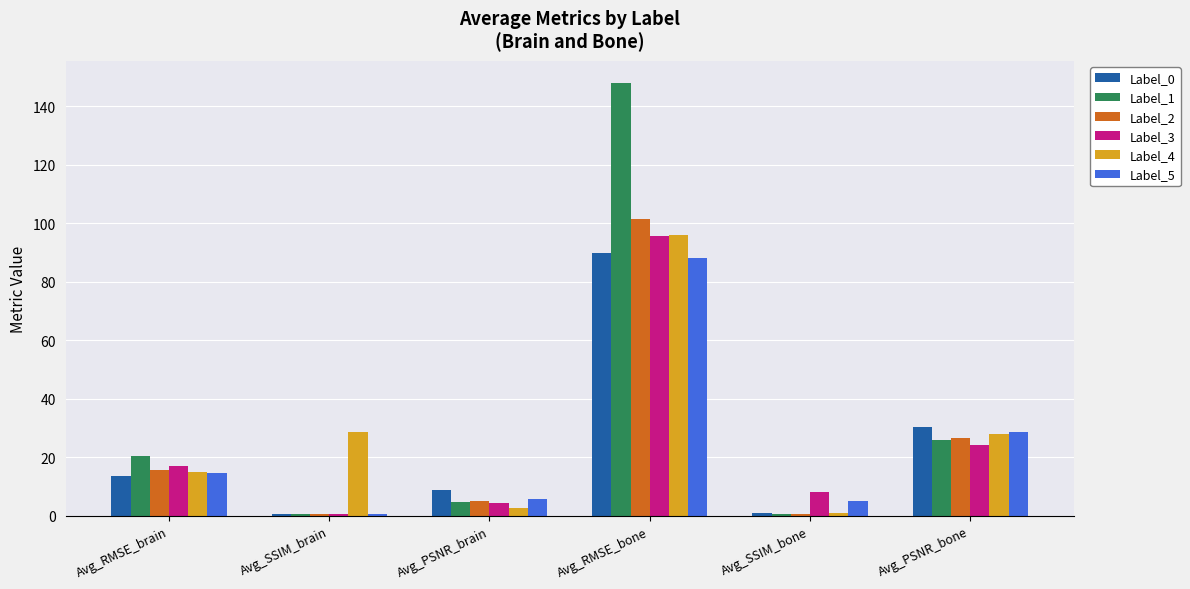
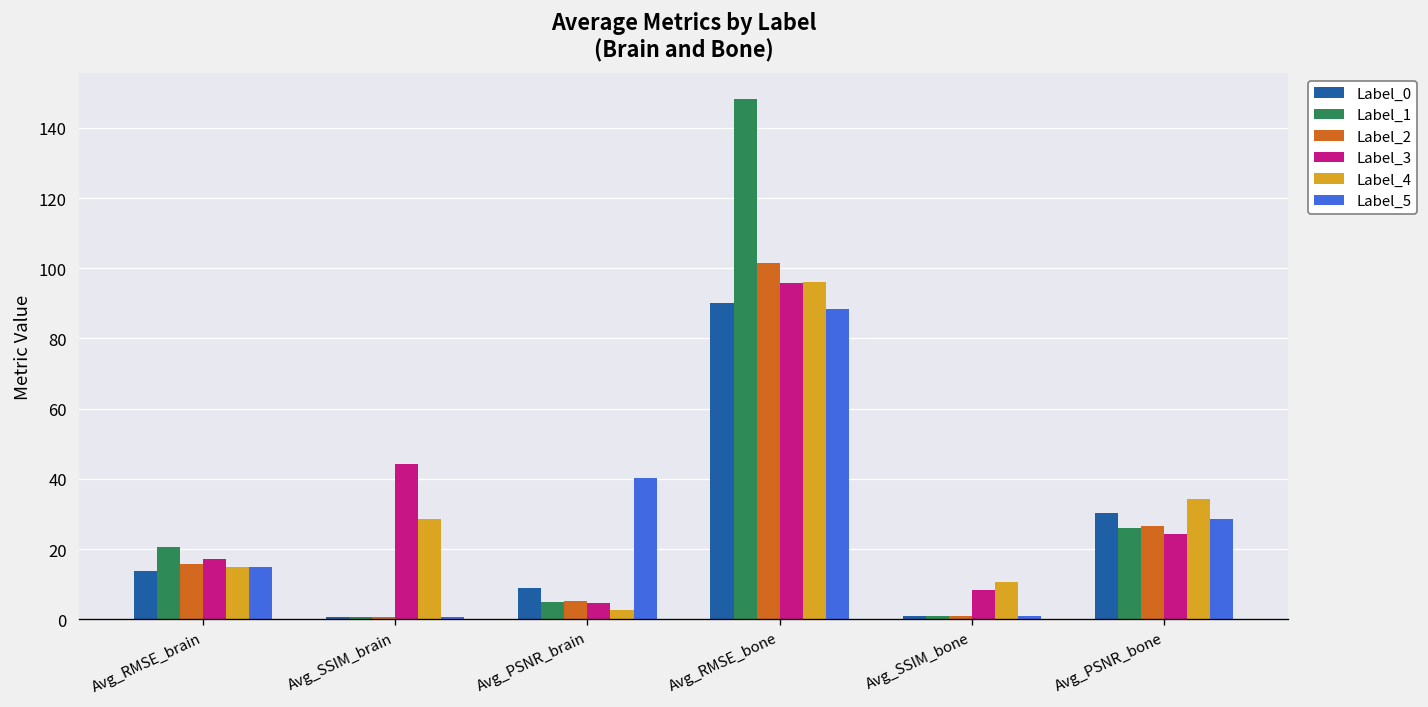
  {
    "Label_0": {
      "Avg_RMSE_brain": 14,
      "Avg_PSNR_brain": 9,
      "Avg_RMSE_bone": 90,
      "Avg_PSNR_bone": 30
    },
    "Label_1": {
      "Avg_RMSE_brain": 21,
      "Avg_PSNR_brain": 5,
      "Avg_RMSE_bone": 148,
      "Avg_PSNR_bone": 26
    },
    "Label_2": {
      "Avg_RMSE_brain": 16,
      "Avg_PSNR_brain": 5,
      "Avg_RMSE_bone": 102,
      "Avg_PSNR_bone": 27
    },
    "Label_3": {
      "Avg_RMSE_brain": 17,
-     "Avg_SSIM_brain": 1,
+     "Avg_SSIM_brain": 44,
      "Avg_PSNR_brain": 5,
      "Avg_RMSE_bone": 96,
      "Avg_SSIM_bone": 8,
      "Avg_PSNR_bone": 24
    },
    "Label_4": {
      "Avg_RMSE_brain": 15,
      "Avg_SSIM_brain": 29,
      "Avg_PSNR_brain": 3,
      "Avg_RMSE_bone": 96,
-     "Avg_SSIM_bone": 1,
-     "Avg_PSNR_bone": 28
+     "Avg_SSIM_bone": 11,
+     "Avg_PSNR_bone": 34
    },
    "Label_5": {
      "Avg_RMSE_brain": 15,
-     "Avg_PSNR_brain": 6,
+     "Avg_PSNR_brain": 40,
      "Avg_RMSE_bone": 88,
-     "Avg_SSIM_bone": 5,
+     "Avg_SSIM_bone": 1,
      "Avg_PSNR_bone": 29
    }
  }
